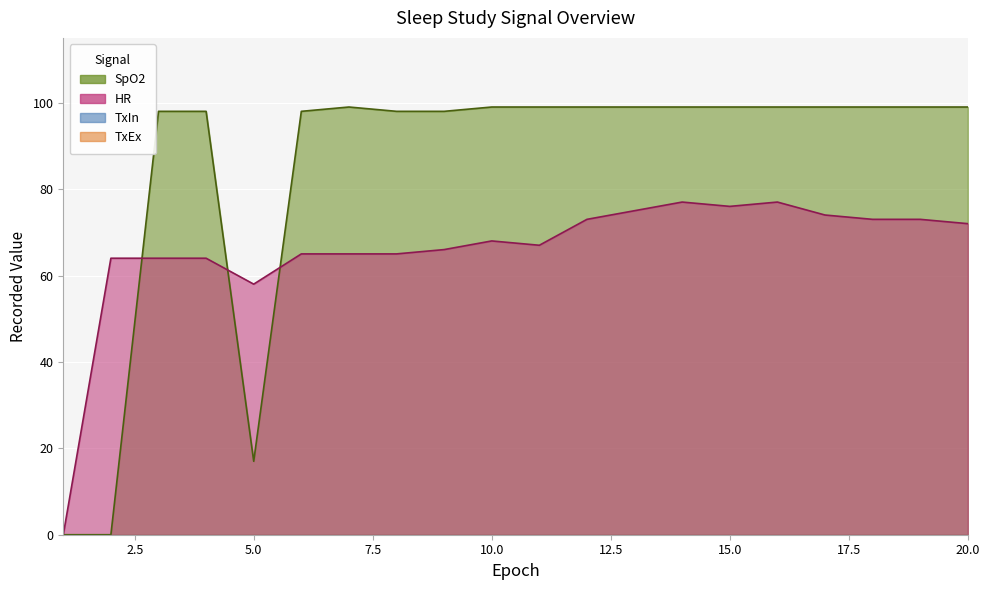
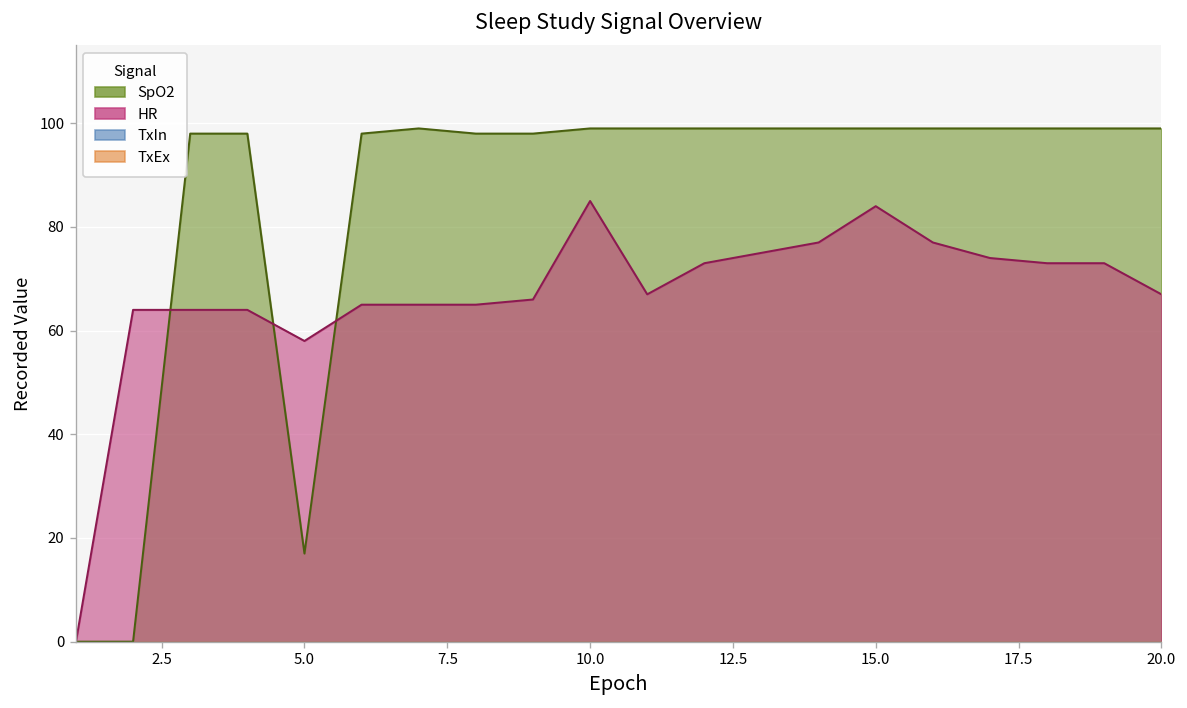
  {
    "SpO2": {
      "5.0": 17,
      "10.0": 99,
      "15.0": 99,
      "20.0": 99
    },
    "HR": {
      "5.0": 58,
-     "10.0": 68,
-     "15.0": 76,
-     "20.0": 72
+     "10.0": 85,
+     "15.0": 84,
+     "20.0": 67
    },
    "TxEx": {
      "5.0": 0,
      "10.0": 0,
      "15.0": 0,
      "20.0": 0
    }
  }
